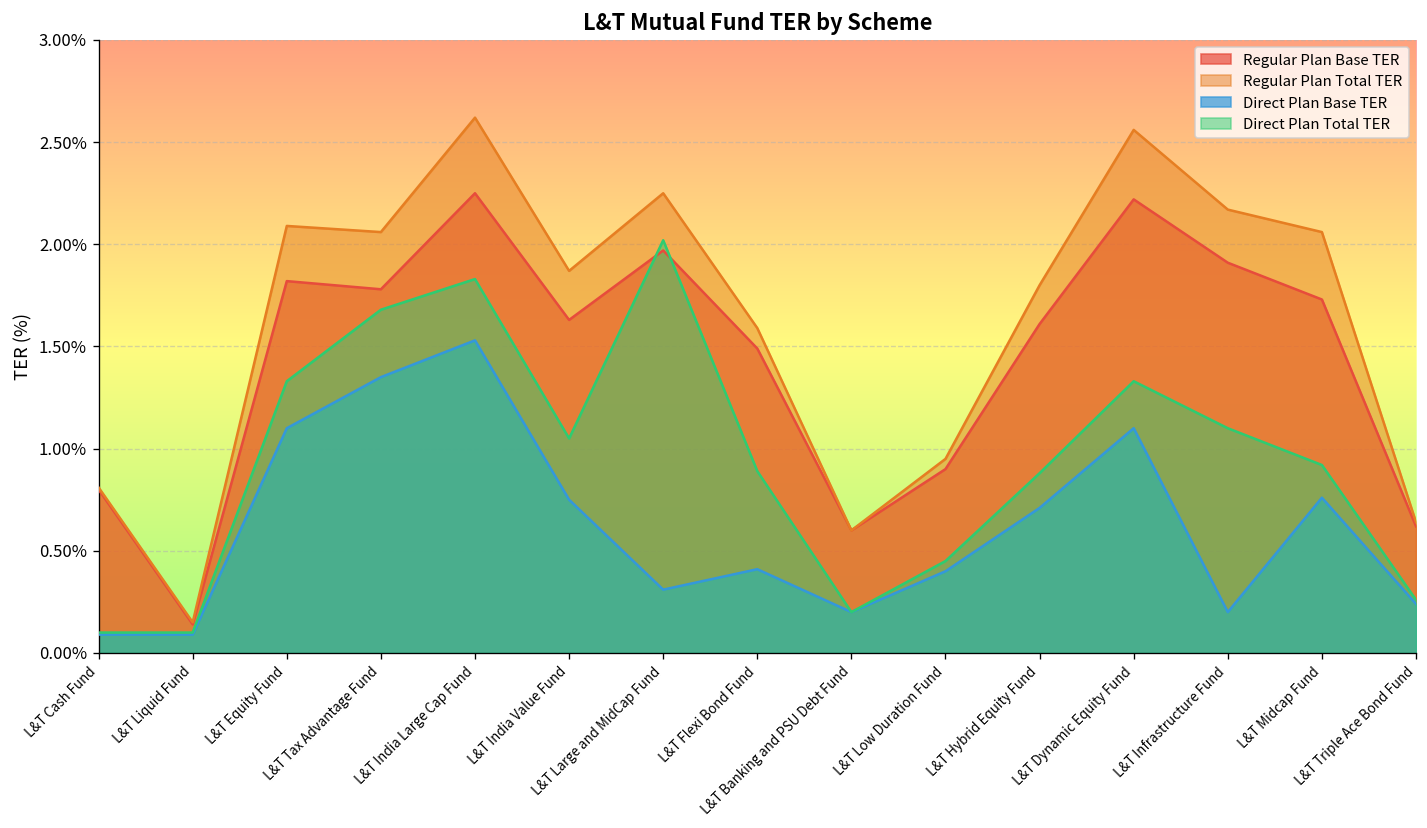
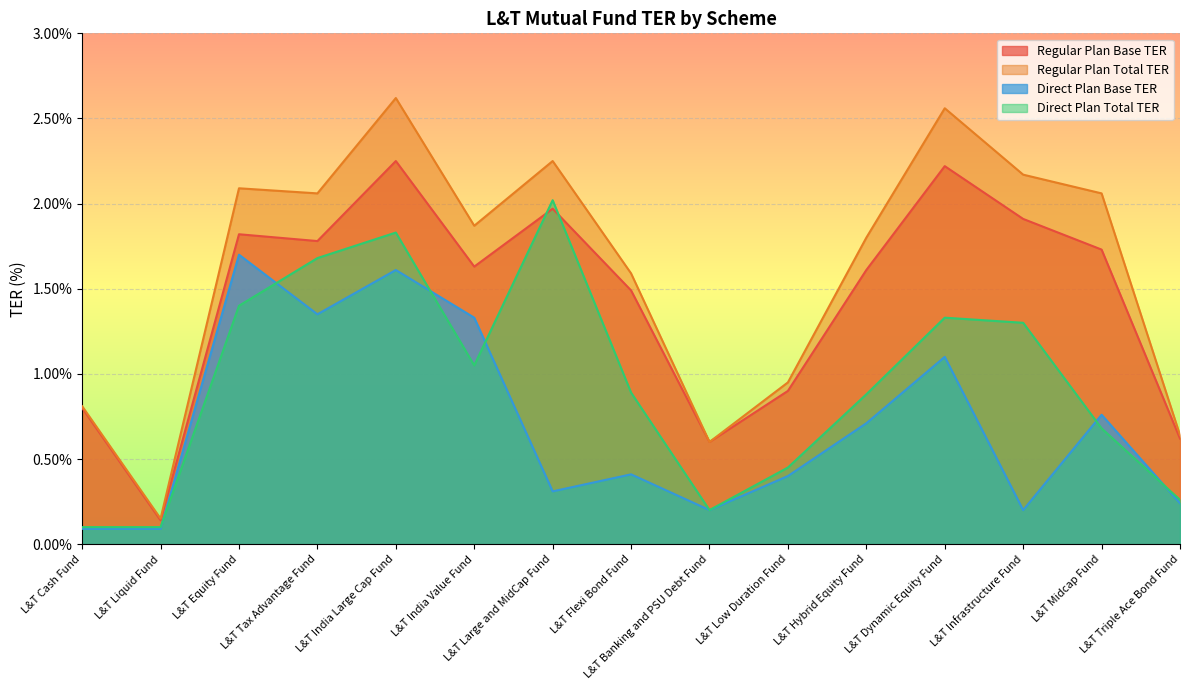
  {
    "Direct Plan Base TER": {
-     "L&T Equity Fund": "1.10%",
+     "L&T Equity Fund": "1.70%",
      "L&T Tax Advantage Fund": "1.35%",
-     "L&T India Large Cap Fund": "1.53%",
-     "L&T India Value Fund": "0.75%",
+     "L&T India Large Cap Fund": "1.61%",
+     "L&T India Value Fund": "1.33%",
      "L&T Large and MidCap Fund": "0.31%",
      "L&T Flexi Bond Fund": "0.41%",
      "L&T Low Duration Fund": "0.40%",
      "L&T Hybrid Equity Fund": "0.71%",
      "L&T Dynamic Equity Fund": "1.10%",
      "L&T Infrastructure Fund": "0.20%",
      "L&T Midcap Fund": "0.76%",
      "L&T Triple Ace Bond Fund": "0.24%"
    },
    "Direct Plan Total TER": {
-     "L&T Equity Fund": "1.33%",
+     "L&T Equity Fund": "1.40%",
      "L&T Tax Advantage Fund": "1.68%",
      "L&T India Large Cap Fund": "1.83%",
      "L&T India Value Fund": "1.05%",
      "L&T Large and MidCap Fund": "2.02%",
      "L&T Flexi Bond Fund": "0.89%",
      "L&T Low Duration Fund": "0.45%",
      "L&T Hybrid Equity Fund": "0.88%",
      "L&T Dynamic Equity Fund": "1.33%",
-     "L&T Infrastructure Fund": "1.10%",
-     "L&T Midcap Fund": "0.92%",
+     "L&T Infrastructure Fund": "1.30%",
+     "L&T Midcap Fund": "0.68%",
      "L&T Triple Ace Bond Fund": "0.26%"
    }
  }
